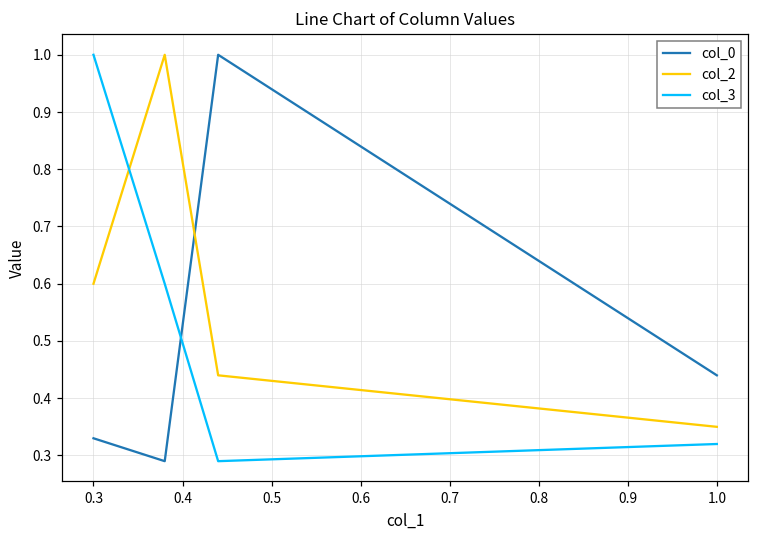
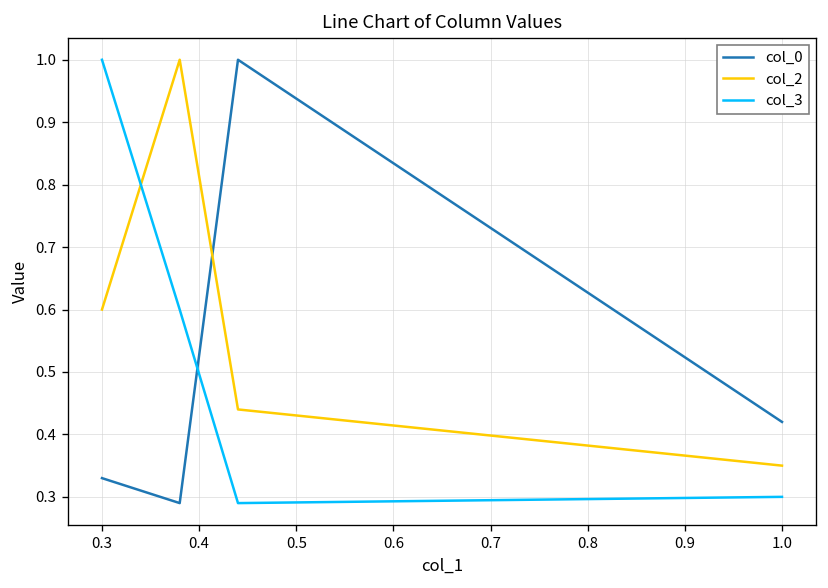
  {
    "col_0": {
      "0.3": 0.33,
-     "1.0": 0.44
+     "1.0": 0.42
    },
    "col_2": {
      "0.3": 0.60,
      "1.0": 0.35
    },
    "col_3": {
      "0.3": 1.00,
-     "1.0": 0.32
+     "1.0": 0.30
    }
  }
